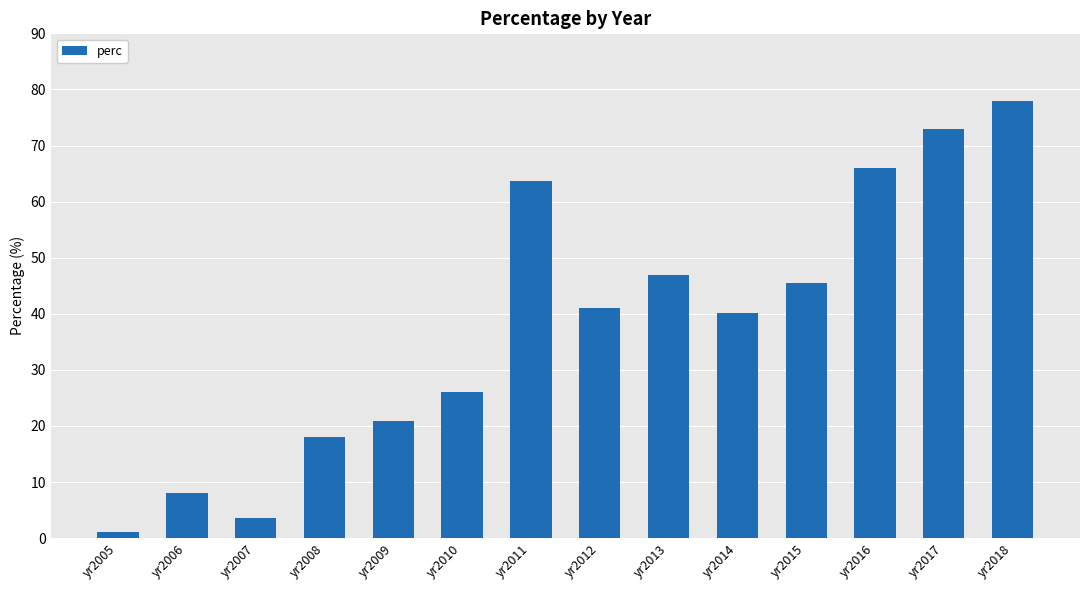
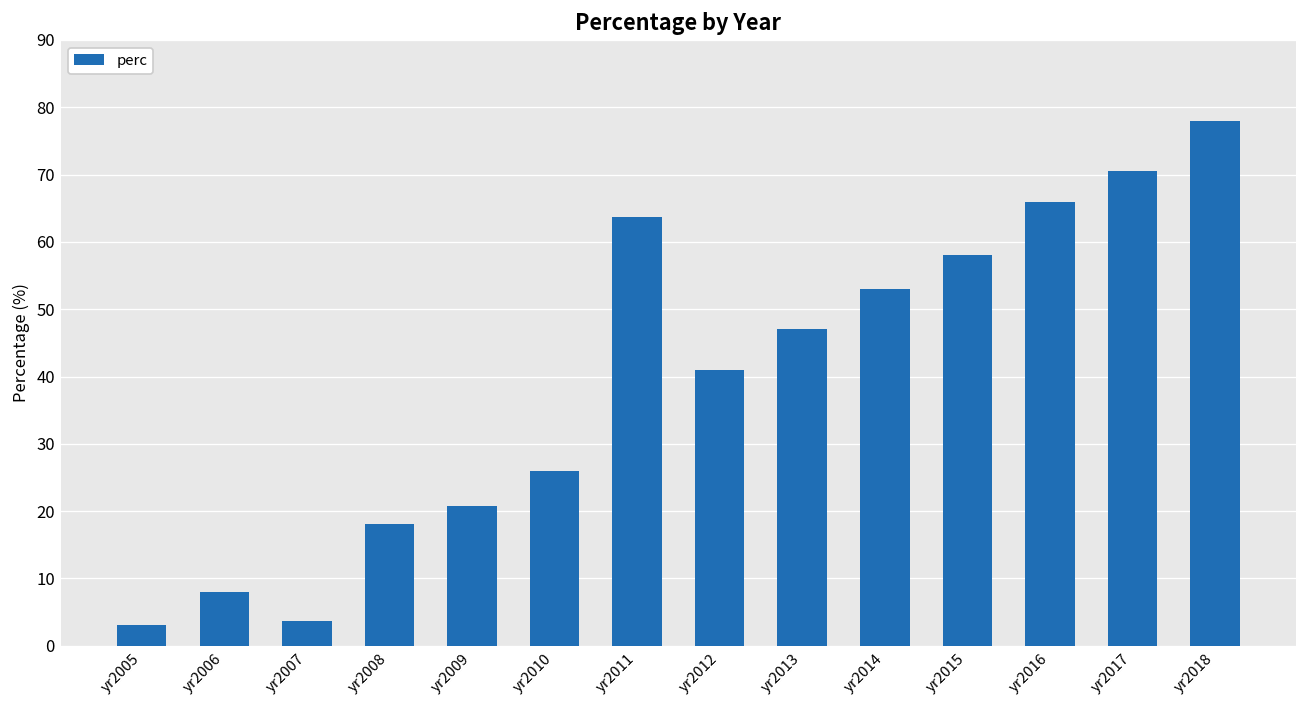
  {
-   "yr2005": 1,
+   "yr2005": 3,
    "yr2006": 8,
    "yr2007": 4,
    "yr2008": 18,
    "yr2009": 21,
    "yr2010": 26,
    "yr2011": 64,
    "yr2012": 41,
    "yr2013": 47,
-   "yr2014": 40,
-   "yr2015": 45,
+   "yr2014": 53,
+   "yr2015": 58,
    "yr2016": 66,
-   "yr2017": 73,
+   "yr2017": 71,
    "yr2018": 78
  }
